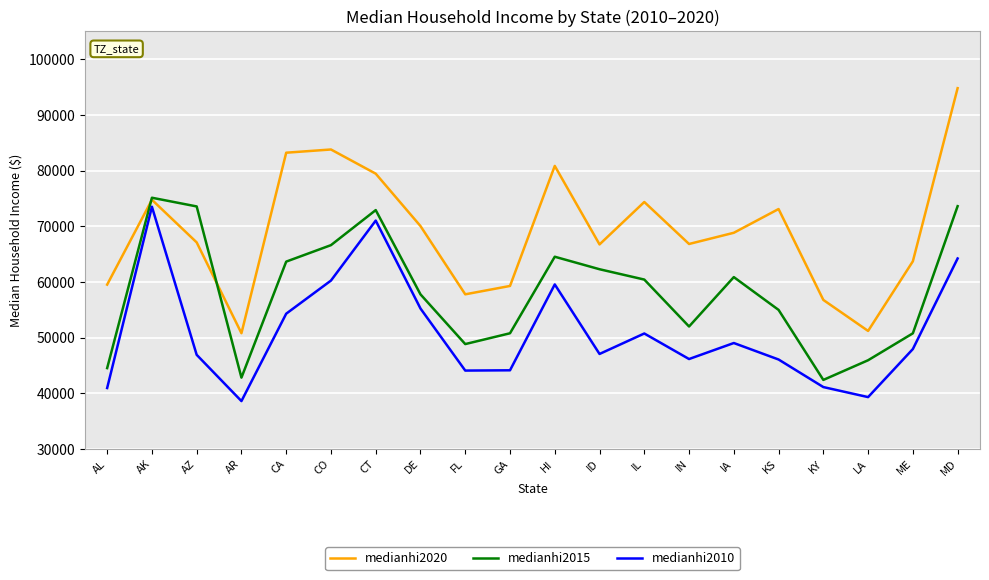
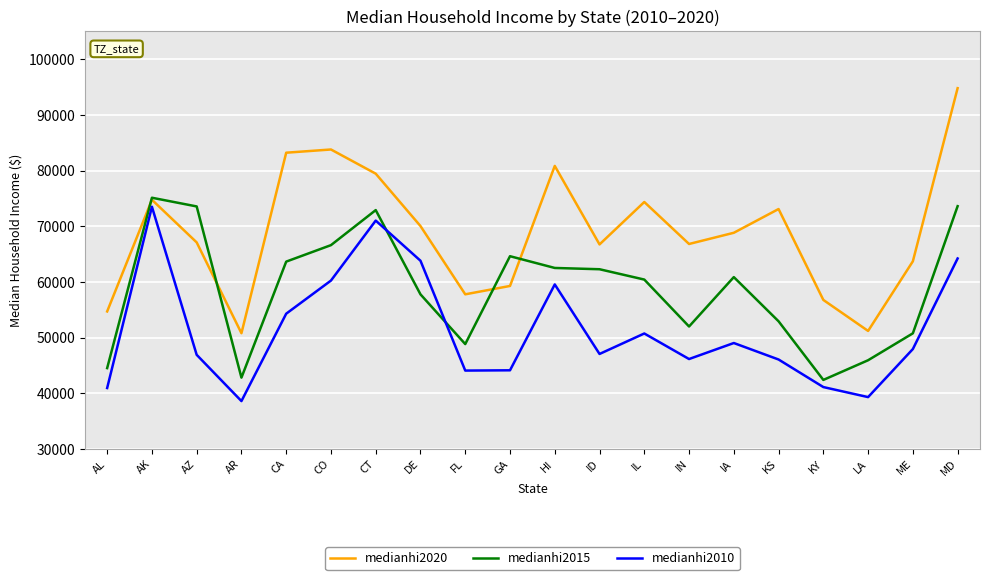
  {
    "medianhi2020": {
-     "AL": 60000,
+     "AL": 55000,
      "AZ": 67000,
      "AR": 51000,
      "CA": 83000,
      "CO": 84000,
      "CT": 79000,
      "DE": 70000,
      "FL": 58000,
      "GA": 59000,
      "HI": 81000,
      "ID": 67000,
      "IL": 74000,
      "IN": 67000,
      "IA": 69000,
      "KS": 73000,
      "KY": 57000,
      "LA": 51000,
      "ME": 64000,
      "MD": 95000
    },
    "medianhi2015": {
      "AL": 45000,
      "AZ": 74000,
      "AR": 43000,
      "CA": 64000,
      "CO": 67000,
      "CT": 73000,
      "DE": 58000,
      "FL": 49000,
-     "GA": 51000,
-     "HI": 65000,
+     "GA": 65000,
+     "HI": 62000,
      "ID": 62000,
      "IL": 60000,
      "IN": 52000,
      "IA": 61000,
-     "KS": 55000,
+     "KS": 53000,
      "KY": 42000,
      "LA": 46000,
      "ME": 51000,
      "MD": 74000
    },
    "medianhi2010": {
      "AL": 41000,
      "AK": 73000,
      "AZ": 47000,
      "AR": 39000,
      "CA": 54000,
      "CO": 60000,
      "CT": 71000,
-     "DE": 55000,
+     "DE": 64000,
      "FL": 44000,
      "GA": 44000,
      "HI": 60000,
      "ID": 47000,
      "IL": 51000,
      "IN": 46000,
      "IA": 49000,
      "KS": 46000,
      "KY": 41000,
      "LA": 39000,
      "ME": 48000,
      "MD": 64000
    }
  }
